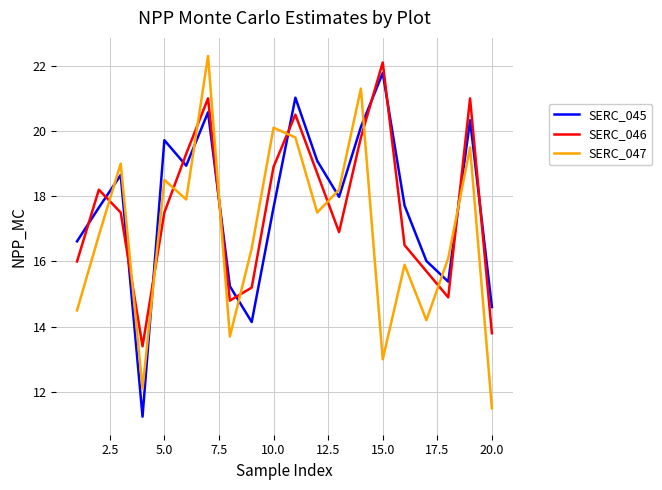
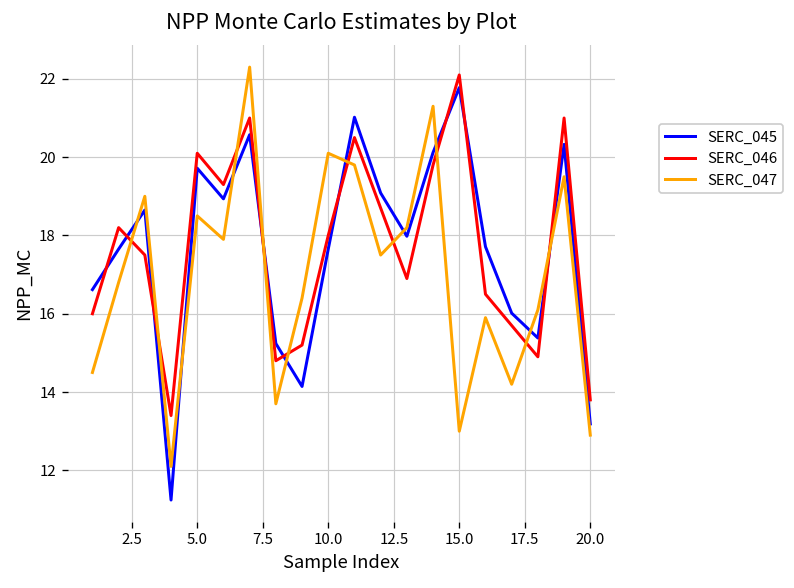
  {
    "SERC_045": {
      "5.0": 19.7,
      "10.0": 17.7,
      "15.0": 21.8,
-     "20.0": 14.6
+     "20.0": 13.2
    },
    "SERC_046": {
-     "5.0": 17.5,
-     "10.0": 18.9,
+     "5.0": 20.1,
+     "10.0": 18.0,
      "15.0": 22.1,
      "20.0": 13.8
    },
    "SERC_047": {
      "5.0": 18.5,
      "10.0": 20.1,
      "15.0": 13.0,
-     "20.0": 11.5
+     "20.0": 12.9
    }
  }
